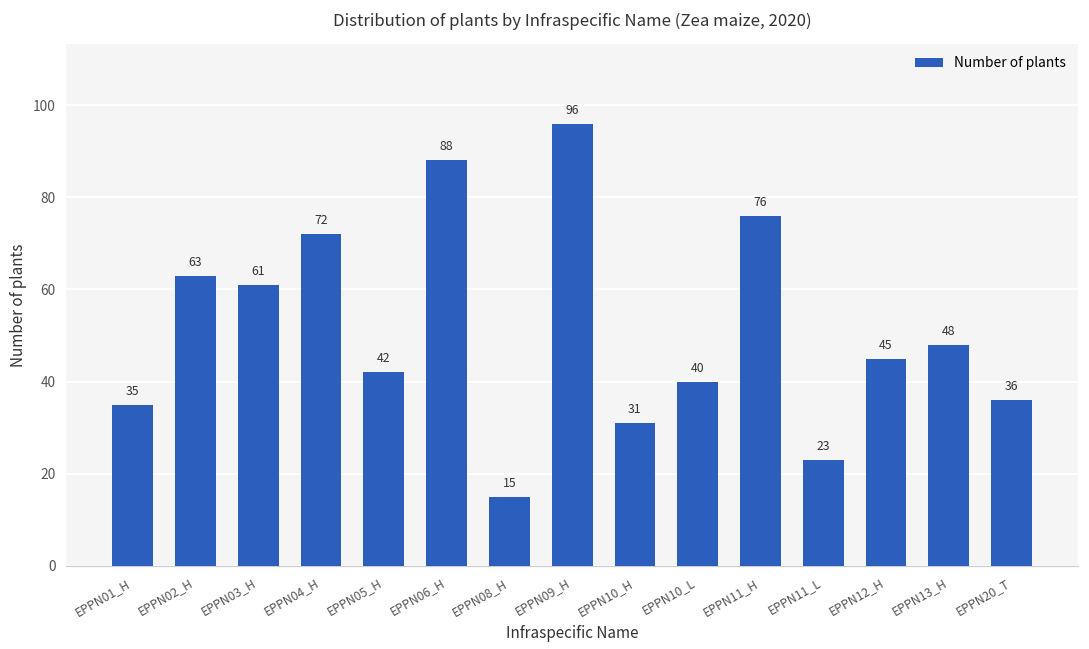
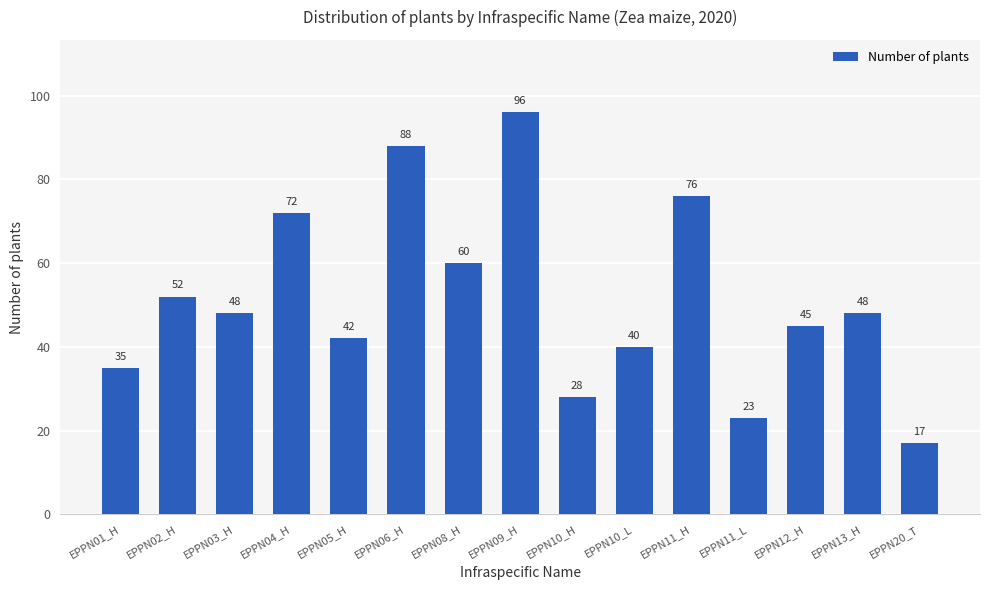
  {
    "EPPN01_H": 35,
-   "EPPN02_H": 63,
-   "EPPN03_H": 61,
+   "EPPN02_H": 52,
+   "EPPN03_H": 48,
    "EPPN04_H": 72,
    "EPPN05_H": 42,
    "EPPN06_H": 88,
-   "EPPN08_H": 15,
+   "EPPN08_H": 60,
    "EPPN09_H": 96,
-   "EPPN10_H": 31,
+   "EPPN10_H": 28,
    "EPPN10_L": 40,
    "EPPN11_H": 76,
    "EPPN11_L": 23,
    "EPPN12_H": 45,
    "EPPN13_H": 48,
-   "EPPN20_T": 36
+   "EPPN20_T": 17
  }
